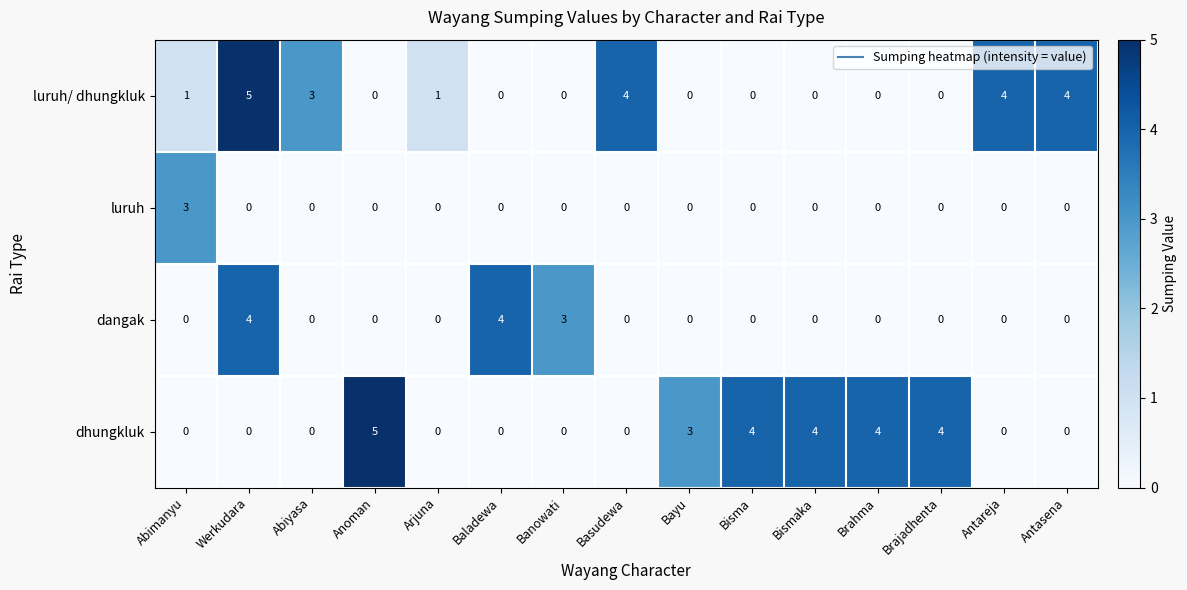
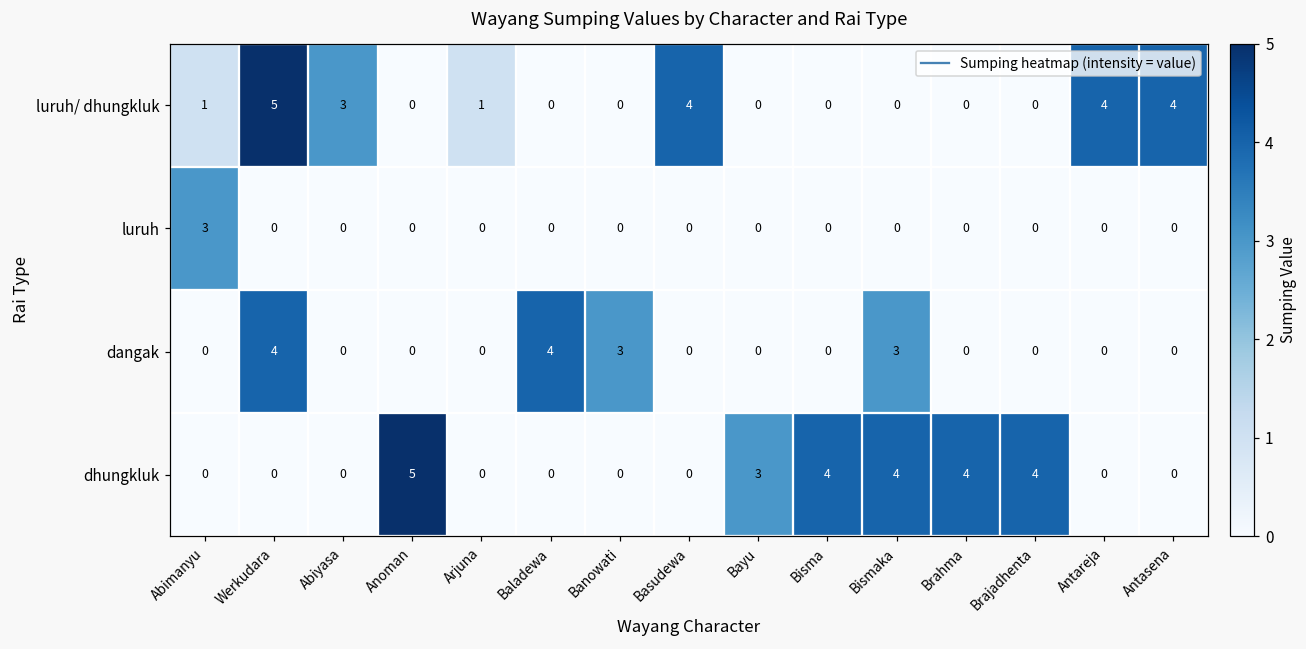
  {
    "luruh/ dhungkluk": {
      "Abimanyu": 1,
      "Werkudara": 5,
      "Abiyasa": 3,
      "Anoman": 0,
      "Arjuna": 1,
      "Baladewa": 0,
      "Banowati": 0,
      "Basudewa": 4,
      "Bayu": 0,
      "Bisma": 0,
      "Bismaka": 0,
      "Brahma": 0,
      "Brajadhenta": 0,
      "Antareja": 4,
      "Antasena": 4
    },
    "luruh": {
      "Abimanyu": 3,
      "Werkudara": 0,
      "Abiyasa": 0,
      "Anoman": 0,
      "Arjuna": 0,
      "Baladewa": 0,
      "Banowati": 0,
      "Basudewa": 0,
      "Bayu": 0,
      "Bisma": 0,
      "Bismaka": 0,
      "Brahma": 0,
      "Brajadhenta": 0,
      "Antareja": 0,
      "Antasena": 0
    },
    "dangak": {
      "Abimanyu": 0,
      "Werkudara": 4,
      "Abiyasa": 0,
      "Anoman": 0,
      "Arjuna": 0,
      "Baladewa": 4,
      "Banowati": 3,
      "Basudewa": 0,
      "Bayu": 0,
      "Bisma": 0,
-     "Bismaka": 0,
+     "Bismaka": 3,
      "Brahma": 0,
      "Brajadhenta": 0,
      "Antareja": 0,
      "Antasena": 0
    },
    "dhungkluk": {
      "Abimanyu": 0,
      "Werkudara": 0,
      "Abiyasa": 0,
      "Anoman": 5,
      "Arjuna": 0,
      "Baladewa": 0,
      "Banowati": 0,
      "Basudewa": 0,
      "Bayu": 3,
      "Bisma": 4,
      "Bismaka": 4,
      "Brahma": 4,
      "Brajadhenta": 4,
      "Antareja": 0,
      "Antasena": 0
    }
  }
